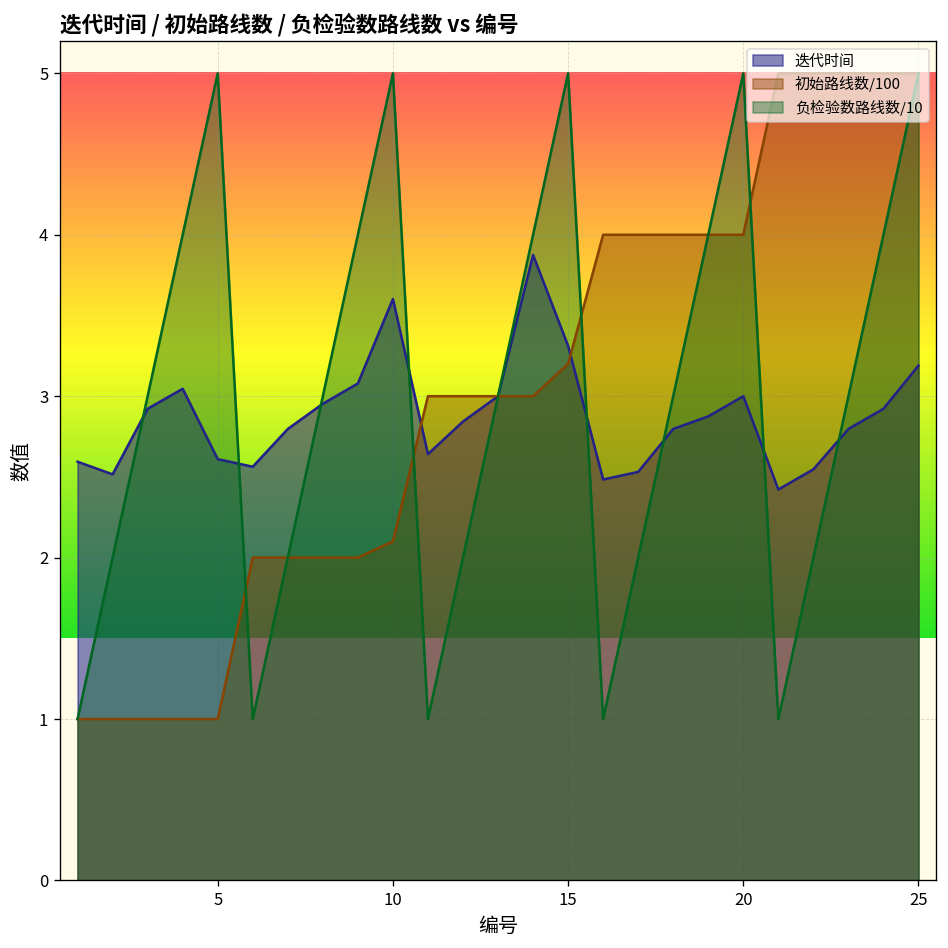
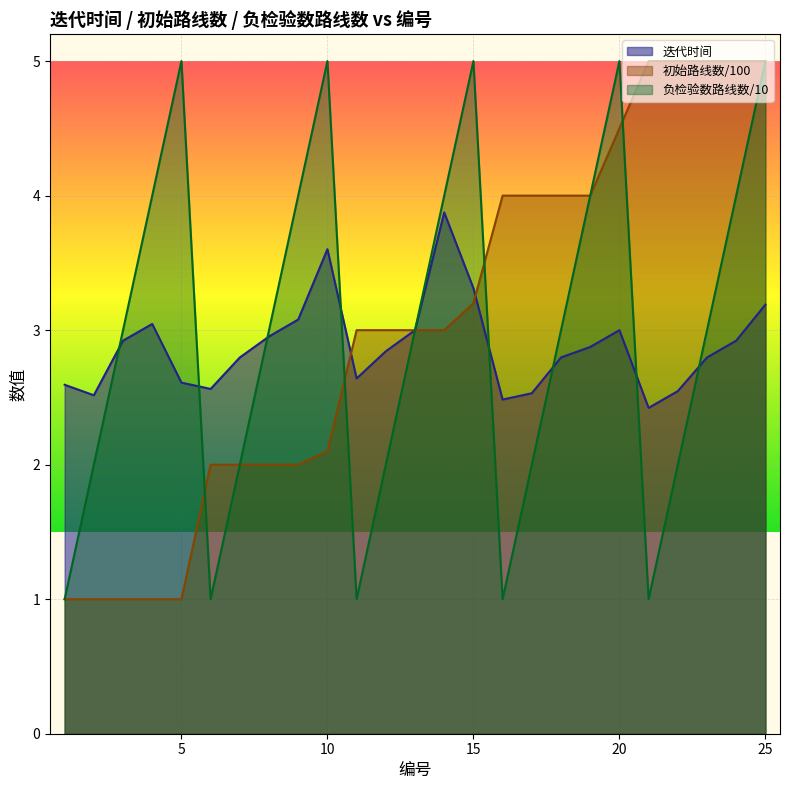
  {
    "迭代时间": {
      "5": 2.6,
      "10": 3.6,
      "15": 3.3,
      "20": 3.0,
      "25": 3.2
    },
    "初始路线数/100": {
      "5": 1.0,
      "10": 2.1,
      "15": 3.2,
-     "20": 4.0
+     "20": 4.5
    },
    "负检验数路线数/10": {
      "5": 5.0,
      "10": 5.0,
      "15": 5.0,
      "20": 5.0
    }
  }
